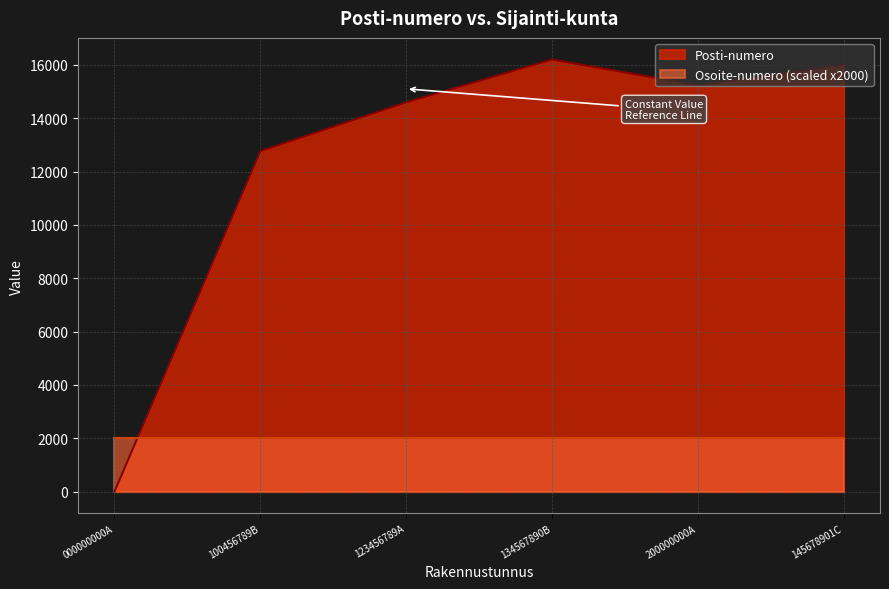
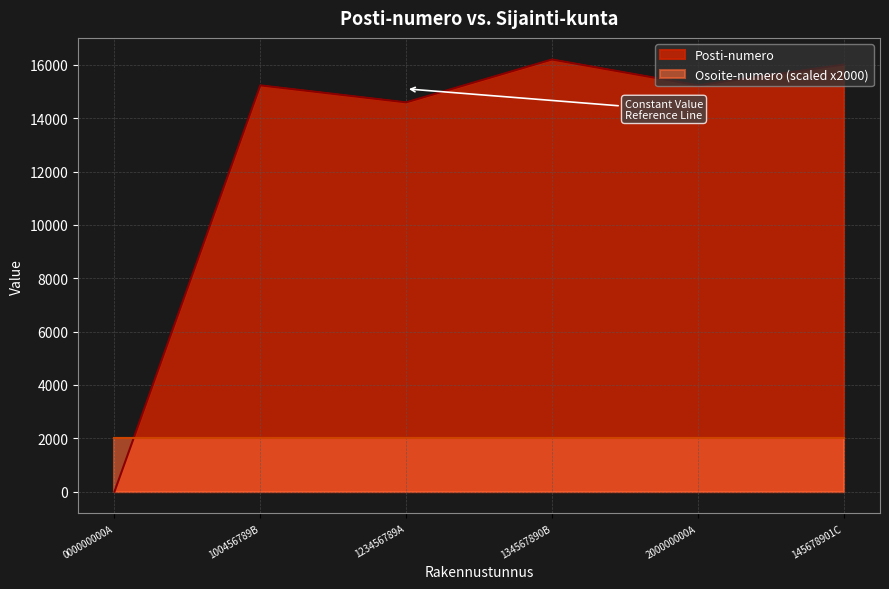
  {
    "Posti-numero": {
      "000000000A": 0,
-     "100456789B": 12800,
+     "100456789B": 15200,
      "123456789A": 14600,
      "134567890B": 16200
    },
    "Osoite-numero (scaled x2000)": {
      "000000000A": 2000,
      "100456789B": 2000,
      "123456789A": 2000,
      "134567890B": 2000,
      "200000000A": 2000,
      "145678901C": 2000
    }
  }
